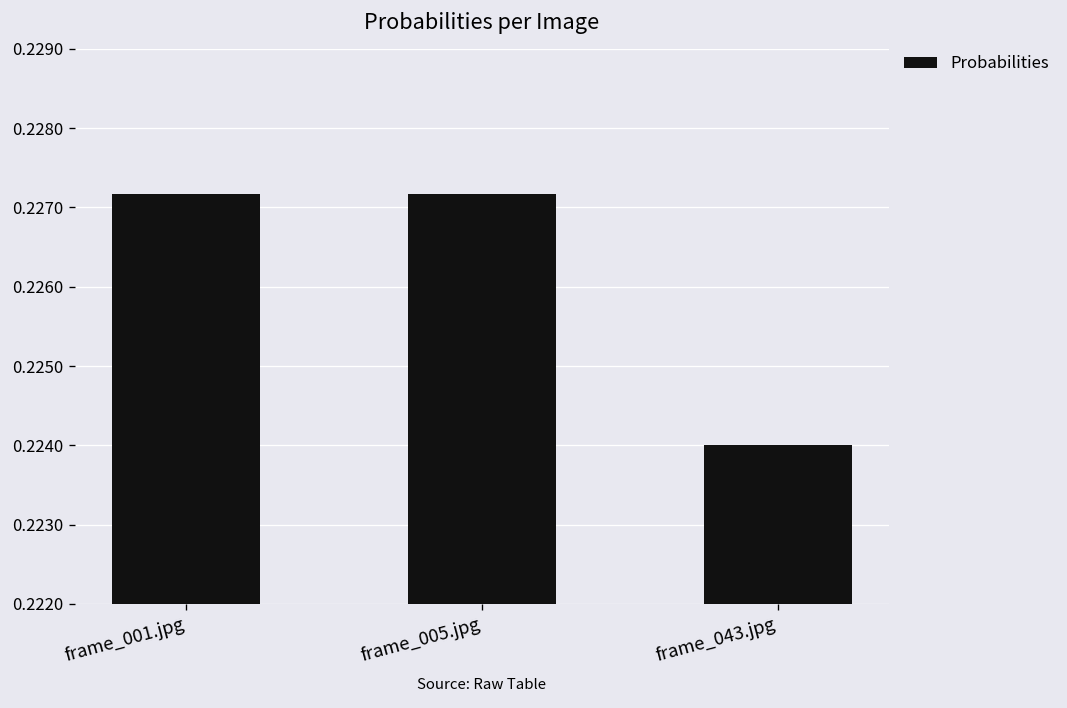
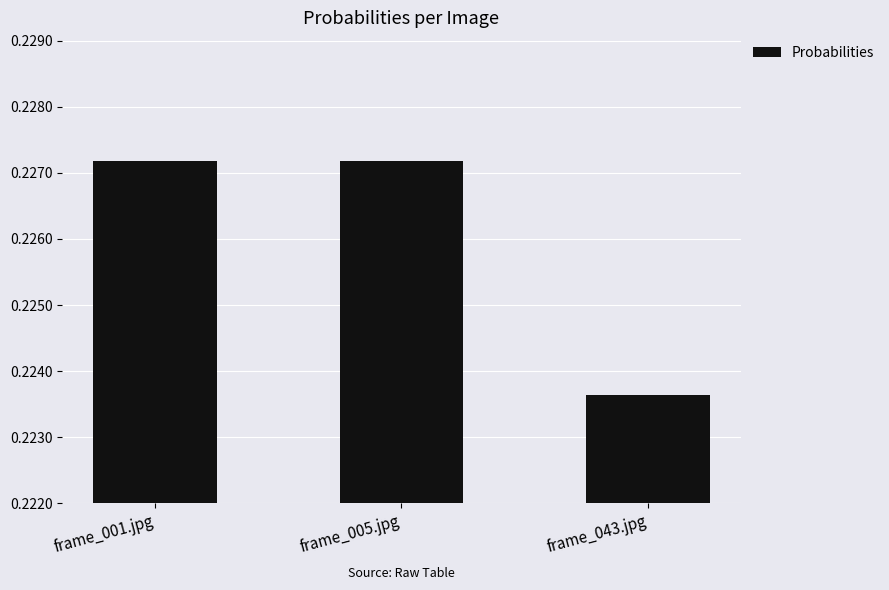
  {
    "frame_001.jpg": 0.2272,
    "frame_005.jpg": 0.2272,
-   "frame_043.jpg": 0.2240
+   "frame_043.jpg": 0.2236
  }
